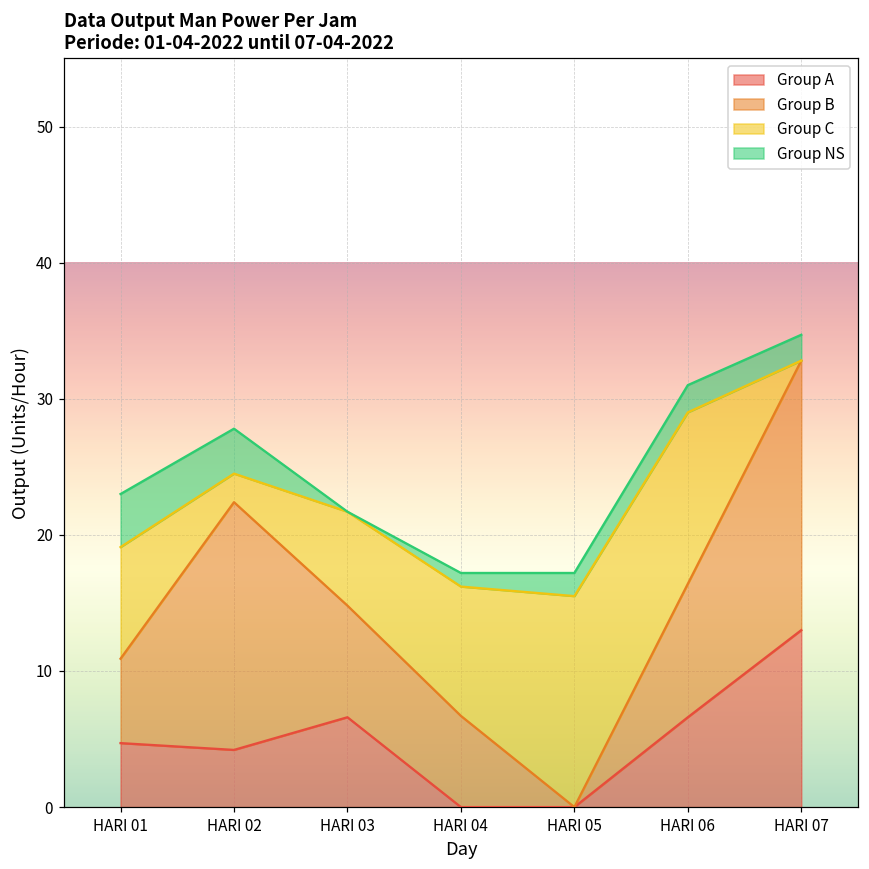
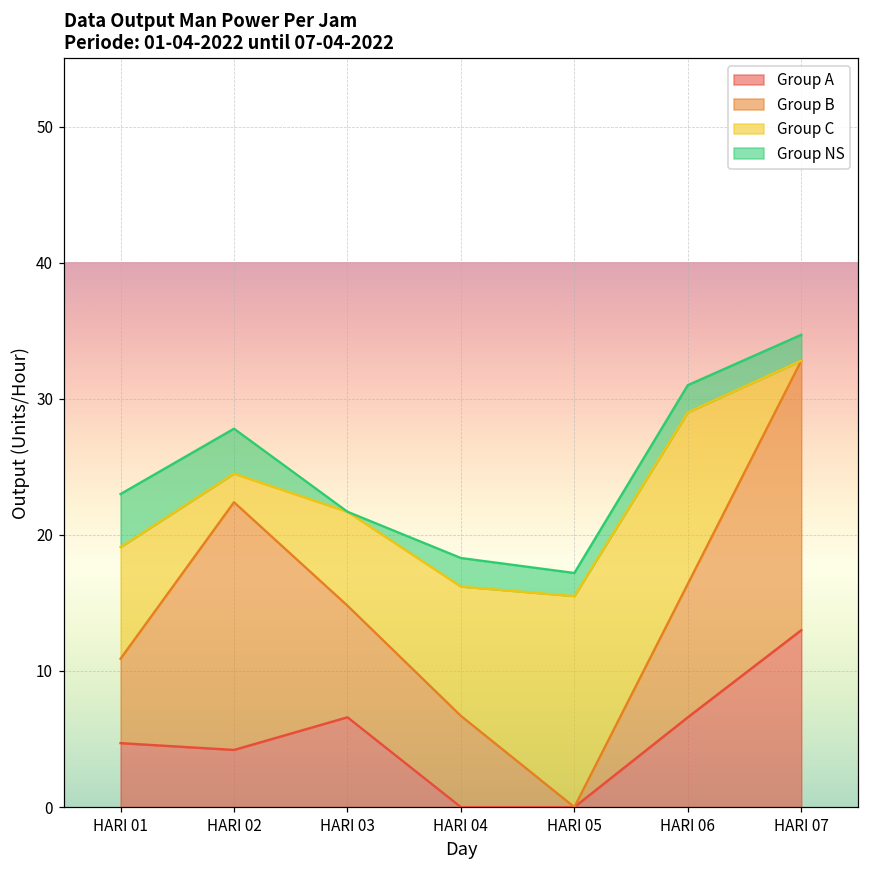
  {
    "Group C": {
      "HARI 01": 8.2,
      "HARI 02": 2.1,
      "HARI 04": 9.5,
      "HARI 05": 15.5,
      "HARI 06": 12.6
    },
    "Group NS": {
      "HARI 01": 3.9,
      "HARI 02": 3.3,
-     "HARI 04": 1.0,
+     "HARI 04": 2.1,
      "HARI 05": 1.7,
      "HARI 06": 2.0,
      "HARI 07": 1.9
    }
  }
